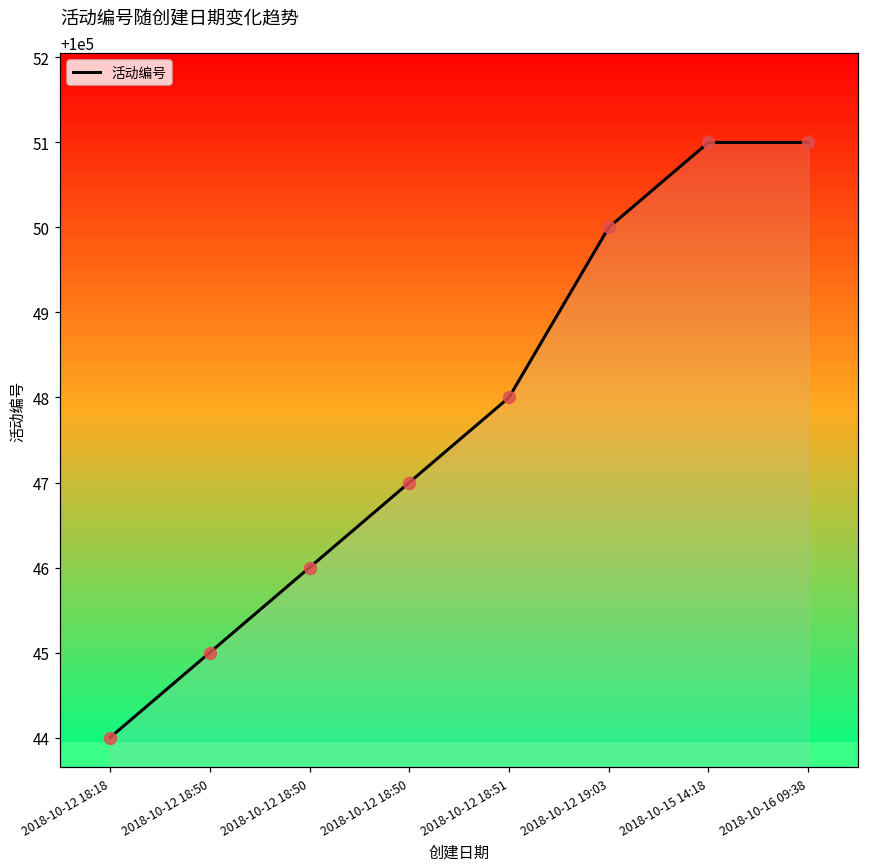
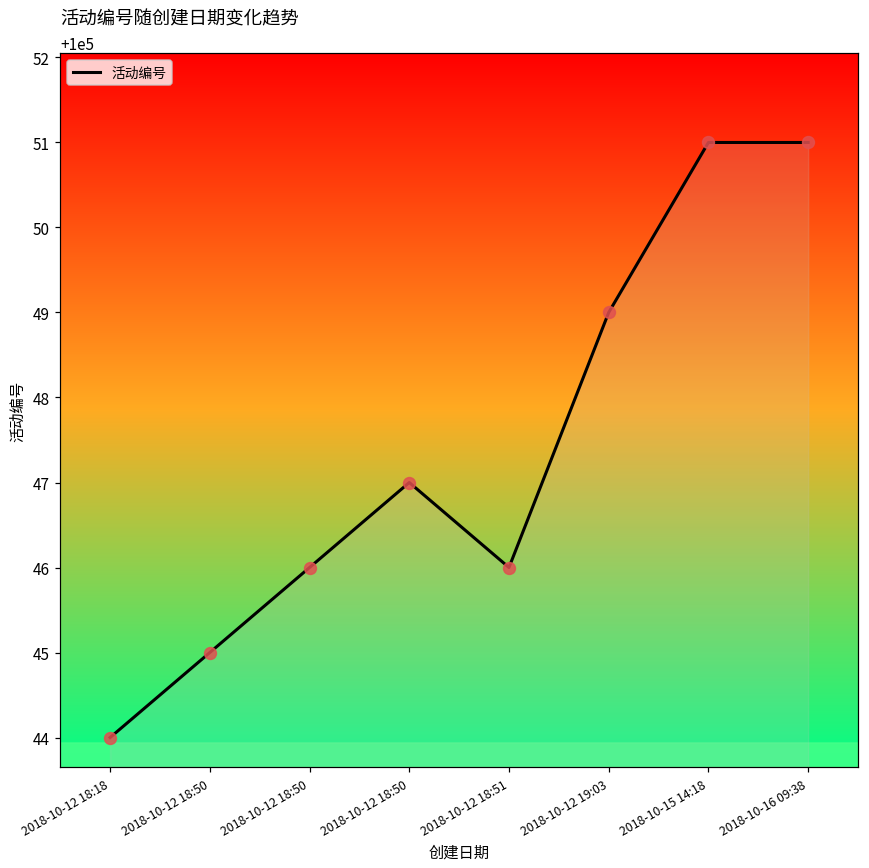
  {
    "2018-10-12 18:18": 100044,
-   "2018-10-12 18:51": 100048,
-   "2018-10-12 19:03": 100050,
+   "2018-10-12 18:51": 100046,
+   "2018-10-12 19:03": 100049,
    "2018-10-15 14:18": 100051,
    "2018-10-16 09:38": 100051
  }
